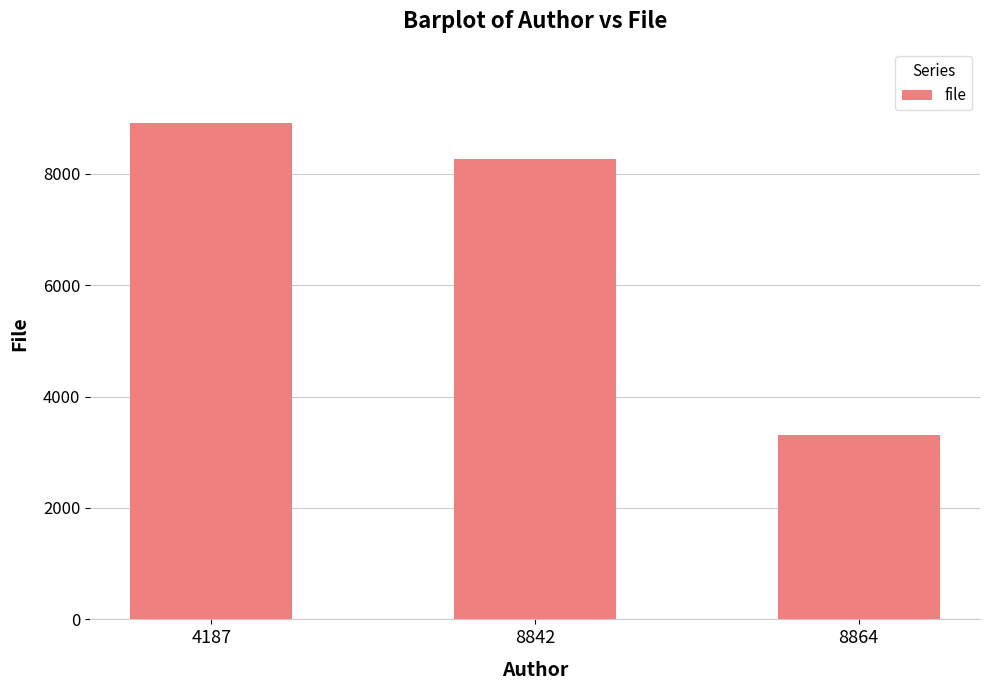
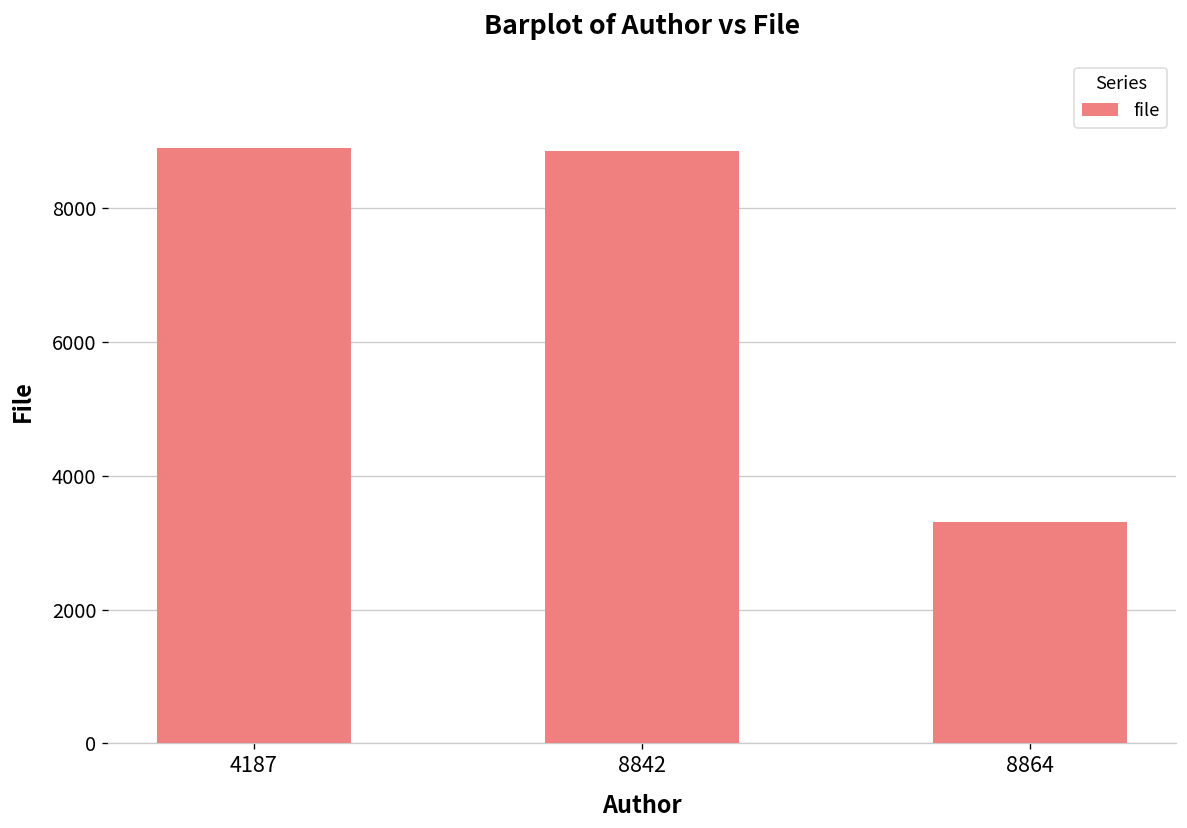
  {
    "4187": 8900,
-   "8842": 8300,
+   "8842": 8900,
    "8864": 3300
  }
